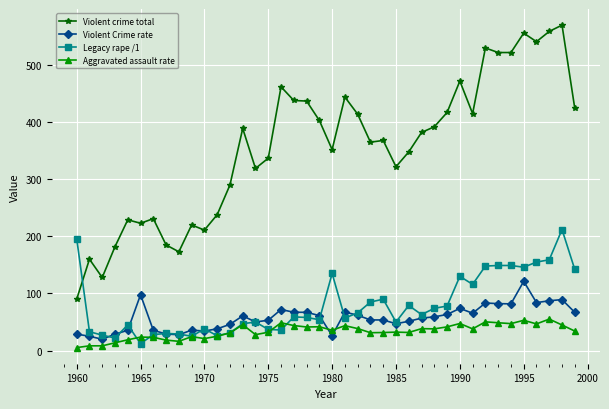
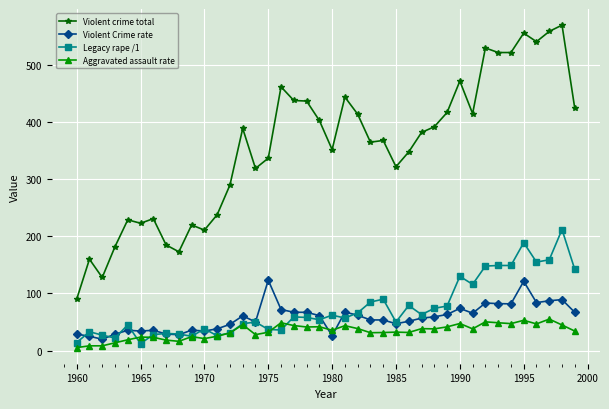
  {
    "Violent Crime rate": {
      "1960": 30,
-     "1965": 100,
-     "1975": 50,
+     "1965": 30,
+     "1975": 120,
      "1980": 30,
      "1990": 70,
      "1995": 120
    },
    "Legacy rape /1": {
-     "1960": 200,
+     "1960": 10,
      "1965": 10,
      "1975": 40,
-     "1980": 140,
+     "1980": 60,
      "1990": 130,
-     "1995": 150
+     "1995": 190
    }
  }
